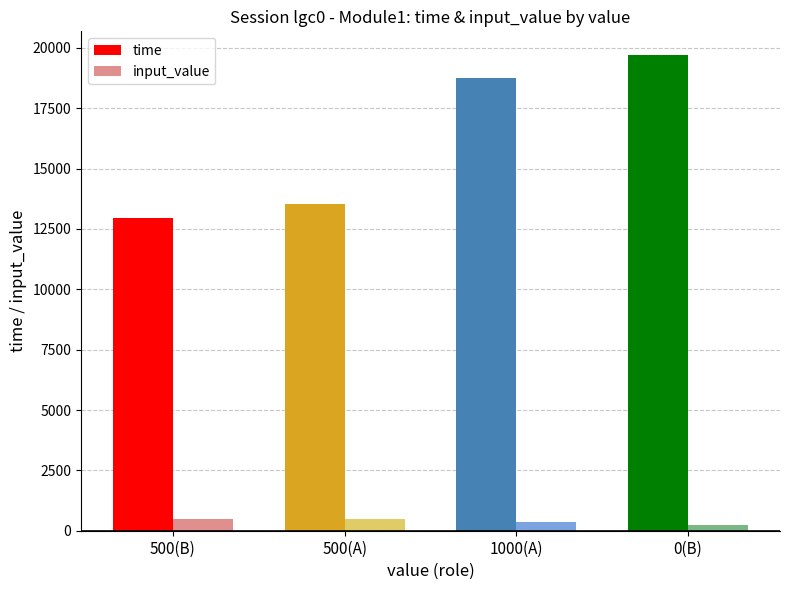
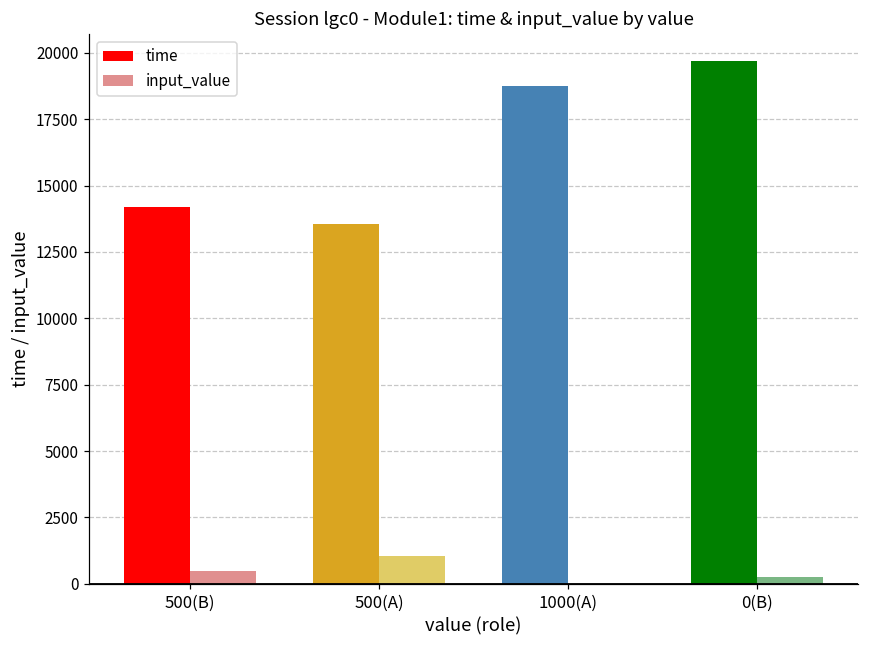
  {
    "time": {
-     "500(B)": 12900,
+     "500(B)": 14200,
      "500(A)": 13600,
      "1000(A)": 18800,
      "0(B)": 19700
    },
    "input_value": {
      "500(B)": 500,
-     "500(A)": 500,
-     "1000(A)": 400,
+     "500(A)": 1100,
+     "1000(A)": 0,
      "0(B)": 300
    }
  }
